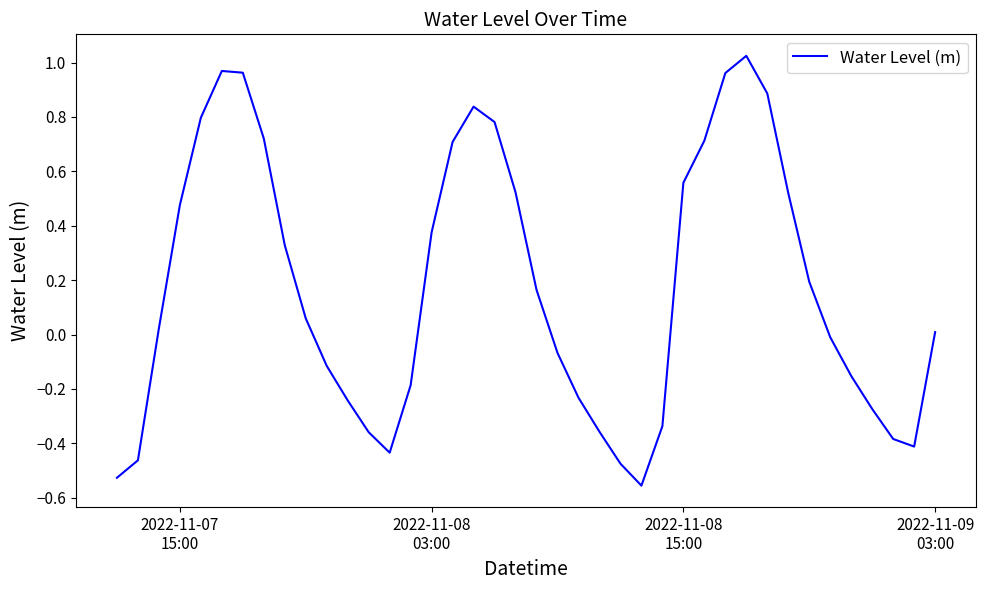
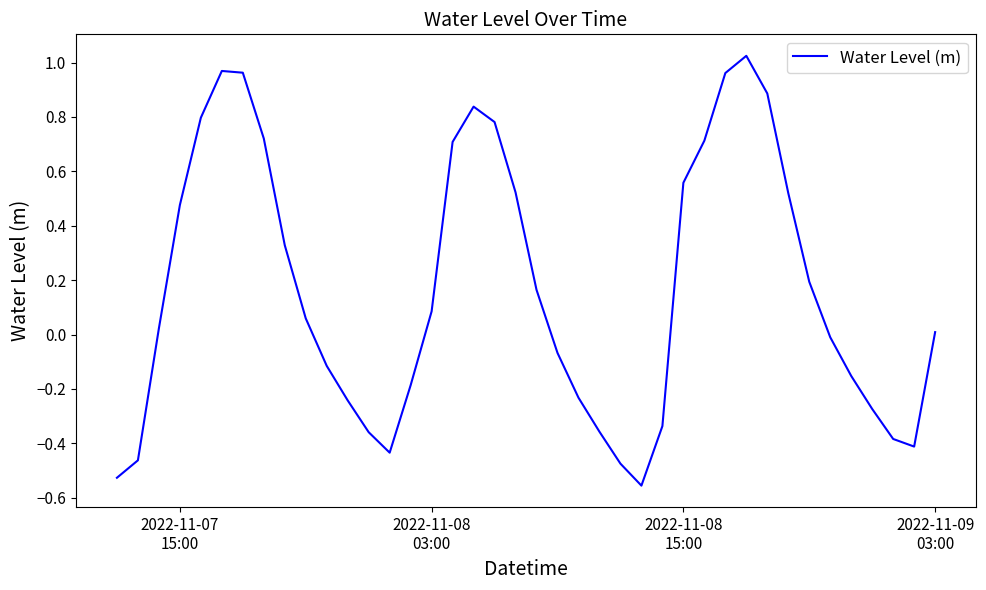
  {
    "2022-11-07 15:00": 0.48,
-   "2022-11-08 03:00": 0.38,
+   "2022-11-08 03:00": 0.09,
    "2022-11-08 15:00": 0.56,
    "2022-11-09 03:00": 0.01
  }
